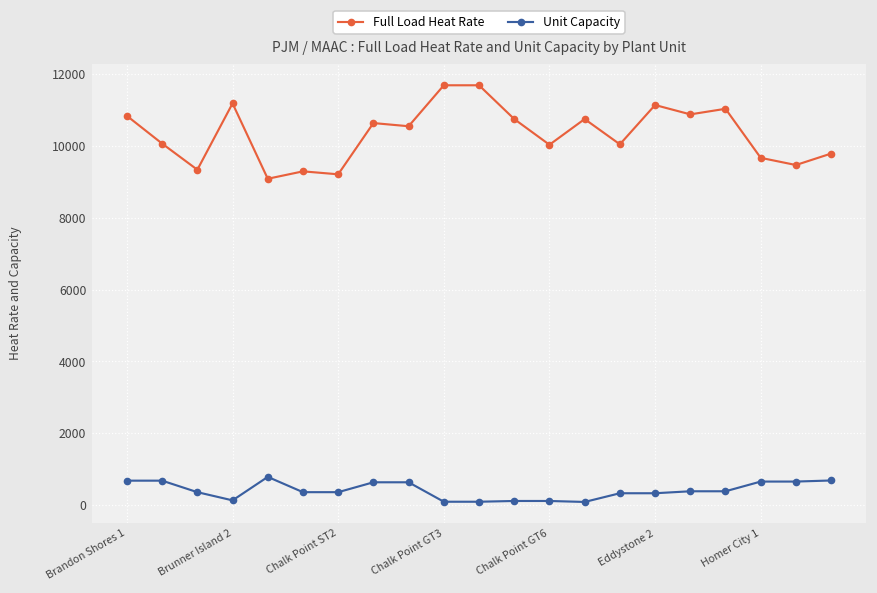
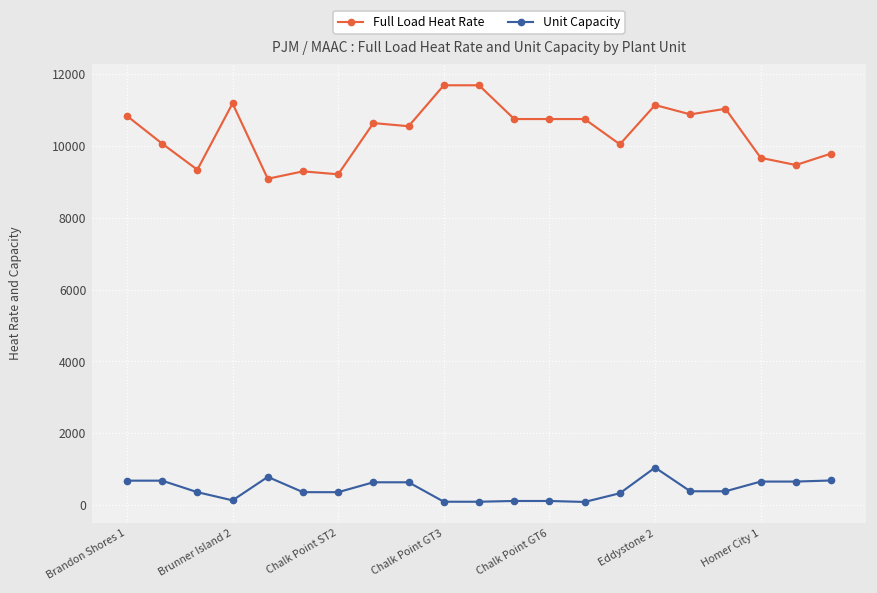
  {
    "Full Load Heat Rate": {
      "Brandon Shores 1": 10800,
      "Brunner Island 2": 11200,
      "Chalk Point ST2": 9200,
      "Chalk Point GT3": 11700,
-     "Chalk Point GT6": 10000,
+     "Chalk Point GT6": 10700,
      "Eddystone 2": 11100,
      "Homer City 1": 9700
    },
    "Unit Capacity": {
      "Brandon Shores 1": 700,
      "Brunner Island 2": 100,
      "Chalk Point ST2": 400,
      "Chalk Point GT3": 100,
      "Chalk Point GT6": 100,
-     "Eddystone 2": 300,
+     "Eddystone 2": 1000,
      "Homer City 1": 700
    }
  }
